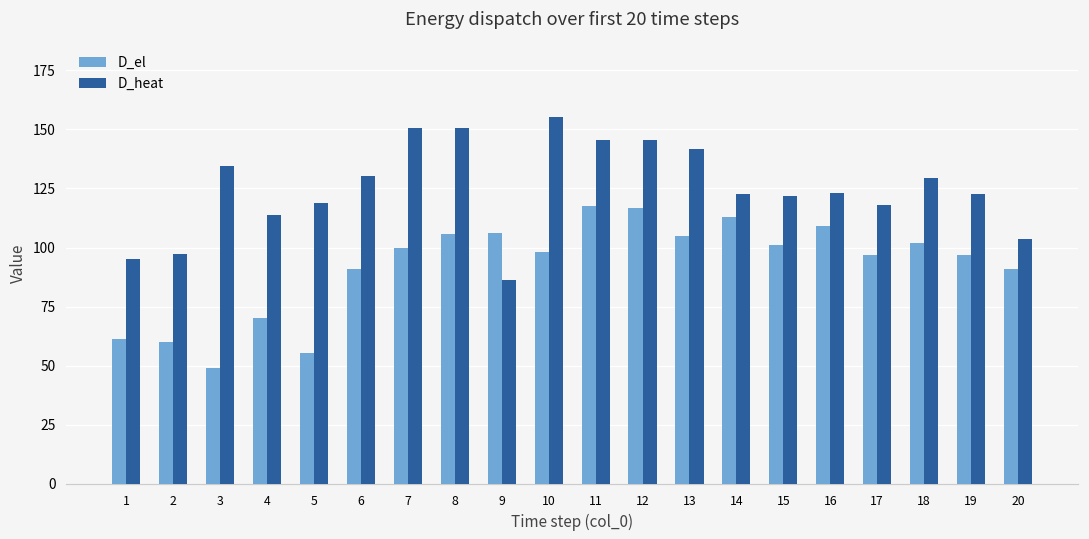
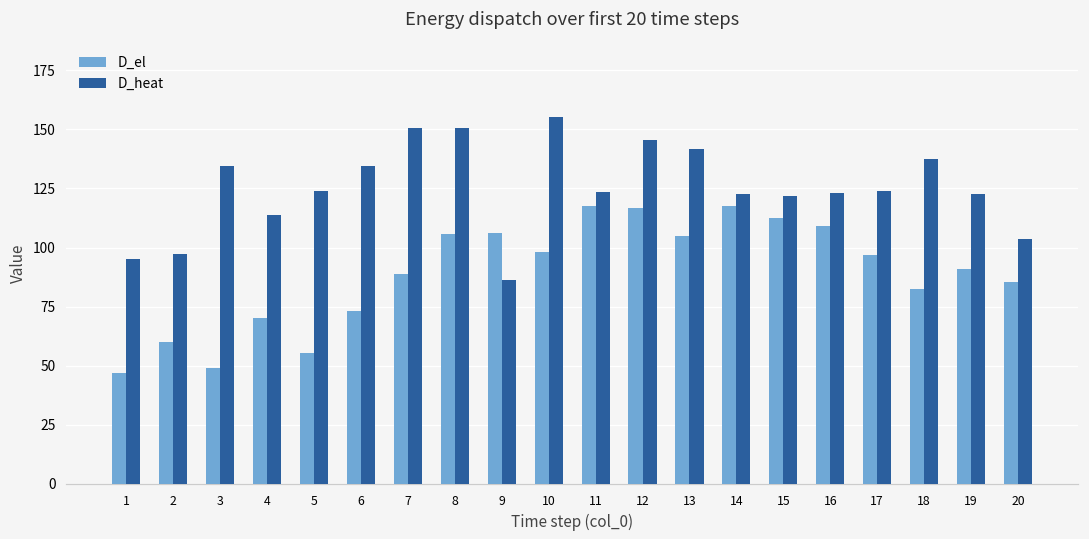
  {
    "D_el": {
-     "1": 61,
+     "1": 47,
      "2": 60,
      "3": 49,
      "4": 70,
      "5": 55,
-     "6": 91,
-     "7": 100,
+     "6": 73,
+     "7": 89,
      "8": 106,
      "9": 106,
      "10": 98,
      "11": 118,
      "12": 117,
      "13": 105,
-     "14": 113,
-     "15": 101,
+     "14": 118,
+     "15": 113,
      "16": 109,
      "17": 97,
-     "18": 102,
-     "19": 97,
-     "20": 91
+     "18": 83,
+     "19": 91,
+     "20": 86
    },
    "D_heat": {
      "1": 95,
      "2": 97,
      "3": 134,
      "4": 114,
-     "5": 119,
-     "6": 130,
+     "5": 124,
+     "6": 135,
      "7": 151,
      "8": 151,
      "9": 86,
      "10": 155,
-     "11": 146,
+     "11": 124,
      "12": 145,
      "13": 142,
      "14": 122,
      "15": 122,
      "16": 123,
-     "17": 118,
-     "18": 130,
+     "17": 124,
+     "18": 137,
      "19": 123,
      "20": 103
    }
  }
